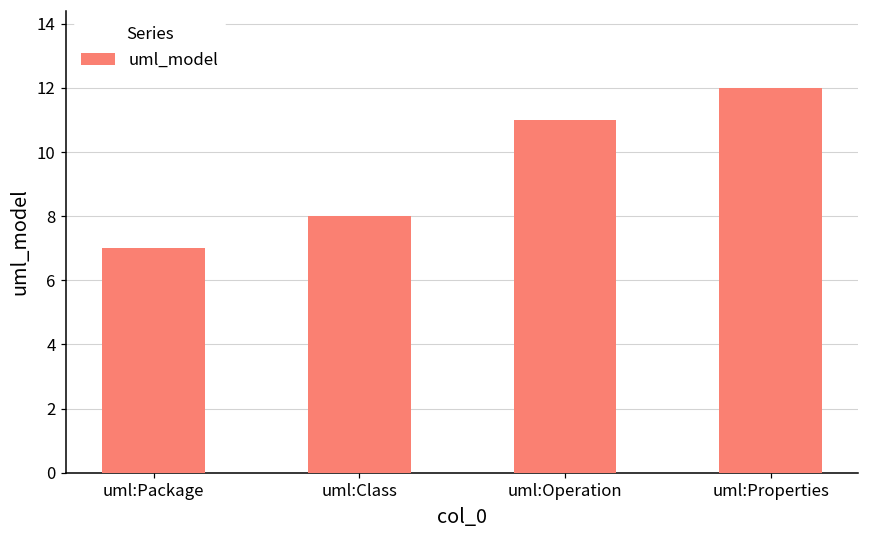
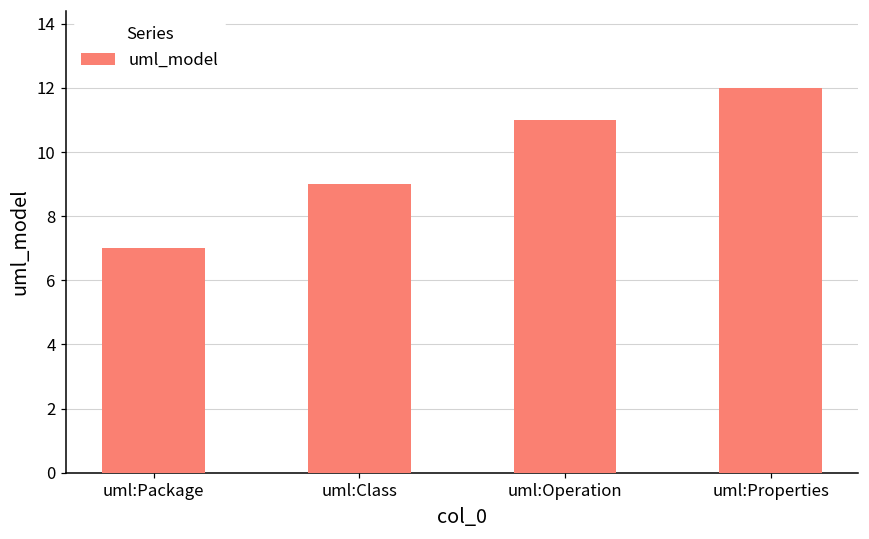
  {
    "uml:Package": 7,
-   "uml:Class": 8,
+   "uml:Class": 9,
    "uml:Operation": 11,
    "uml:Properties": 12
  }
